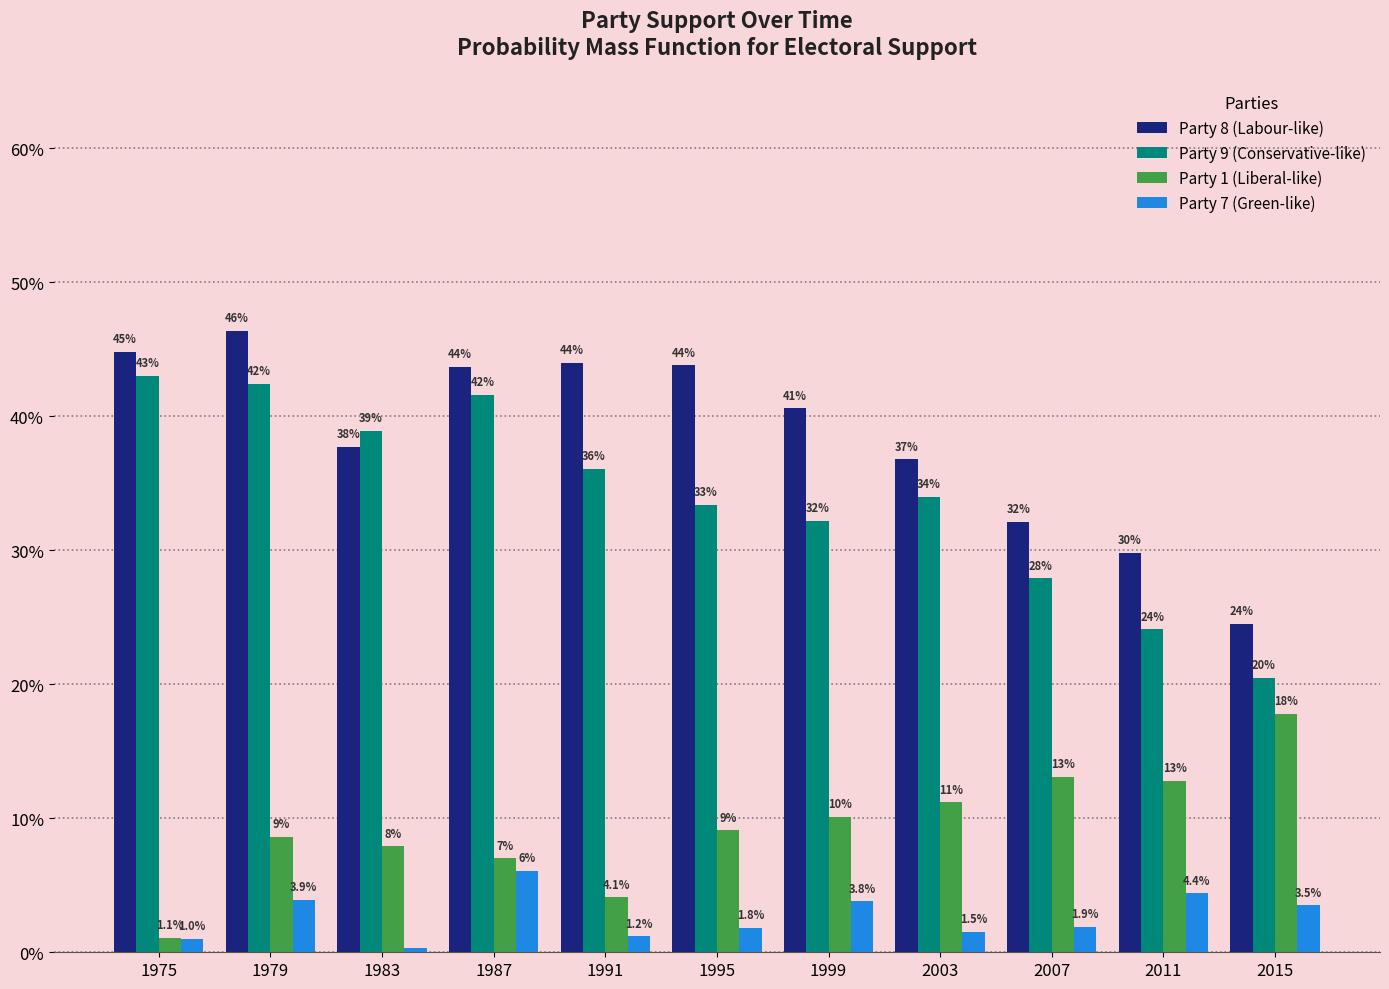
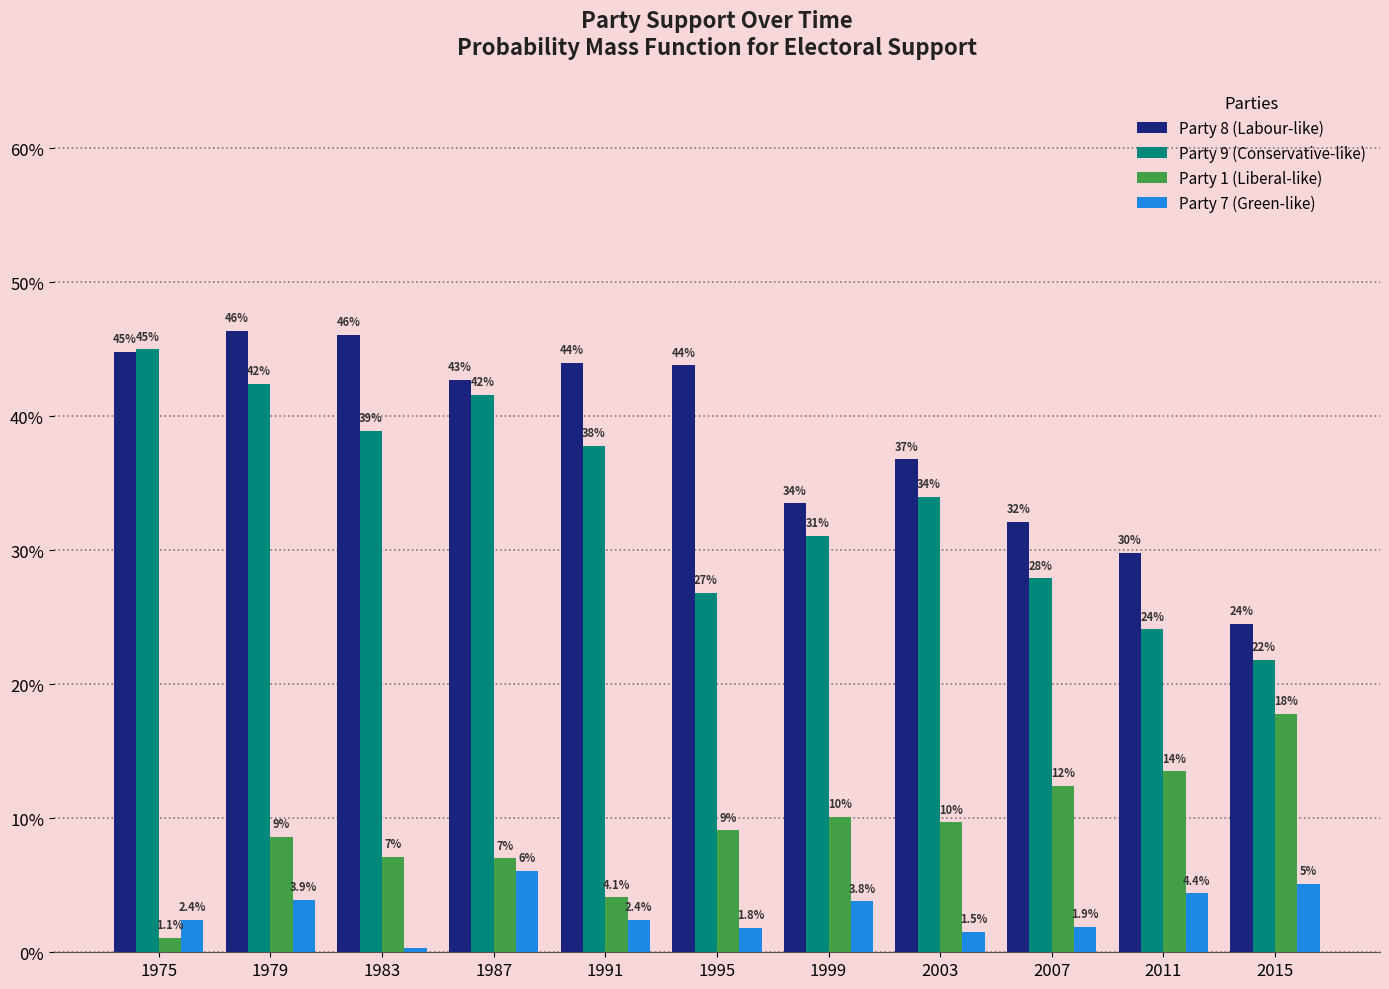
  {
    "Party 8 (Labour-like)": {
      "1975": "45%",
      "1979": "46%",
-     "1983": "38%",
-     "1987": "44%",
+     "1983": "46%",
+     "1987": "43%",
      "1991": "44%",
      "1995": "44%",
-     "1999": "41%",
+     "1999": "34%",
      "2003": "37%",
      "2007": "32%",
      "2011": "30%",
      "2015": "24%"
    },
    "Party 9 (Conservative-like)": {
-     "1975": "43%",
+     "1975": "45%",
      "1979": "42%",
      "1983": "39%",
      "1987": "42%",
-     "1991": "36%",
-     "1995": "33%",
-     "1999": "32%",
+     "1991": "38%",
+     "1995": "27%",
+     "1999": "31%",
      "2003": "34%",
      "2007": "28%",
      "2011": "24%",
-     "2015": "20%"
+     "2015": "22%"
    },
    "Party 1 (Liberal-like)": {
      "1979": "9%",
-     "1983": "8%",
+     "1983": "7%",
      "1987": "7%",
      "1991": "4.1%",
      "1995": "9%",
      "1999": "10%",
-     "2003": "11%",
-     "2007": "13%",
-     "2011": "13%",
+     "2003": "10%",
+     "2007": "12%",
+     "2011": "14%",
      "2015": "18%"
    },
    "Party 7 (Green-like)": {
-     "1975": "1.0%",
+     "1975": "2.4%",
      "1979": "3.9%",
      "1987": "6%",
-     "1991": "1.2%",
+     "1991": "2.4%",
      "1995": "1.8%",
      "1999": "3.8%",
      "2003": "1.5%",
      "2007": "1.9%",
      "2011": "4.4%",
-     "2015": "3.5%"
+     "2015": "5%"
    }
  }
